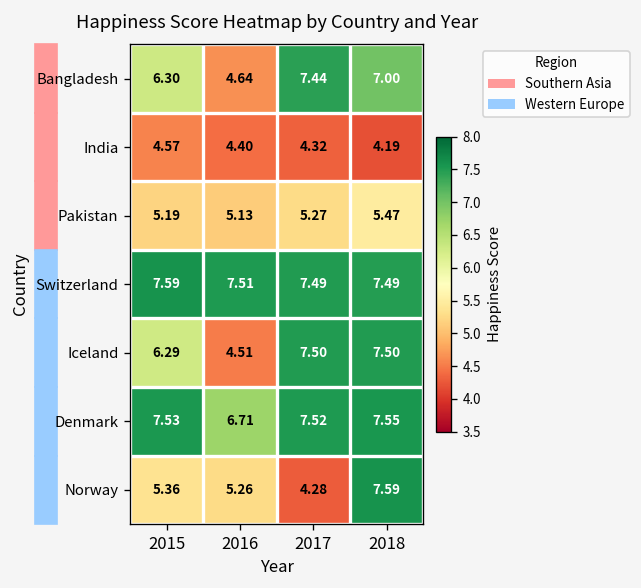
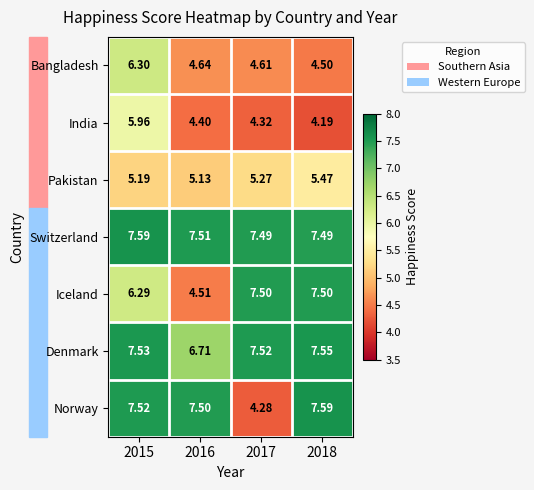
  {
    "Bangladesh": {
      "2015": 6.30,
      "2016": 4.64,
-     "2017": 7.44,
-     "2018": 7.00
+     "2017": 4.61,
+     "2018": 4.50
    },
    "India": {
-     "2015": 4.57,
+     "2015": 5.96,
      "2016": 4.40,
      "2017": 4.32,
      "2018": 4.19
    },
    "Pakistan": {
      "2015": 5.19,
      "2016": 5.13,
      "2017": 5.27,
      "2018": 5.47
    },
    "Switzerland": {
      "2015": 7.59,
      "2016": 7.51,
      "2017": 7.49,
      "2018": 7.49
    },
    "Iceland": {
      "2015": 6.29,
      "2016": 4.51,
      "2017": 7.50,
      "2018": 7.50
    },
    "Denmark": {
      "2015": 7.53,
      "2016": 6.71,
      "2017": 7.52,
      "2018": 7.55
    },
    "Norway": {
-     "2015": 5.36,
-     "2016": 5.26,
+     "2015": 7.52,
+     "2016": 7.50,
      "2017": 4.28,
      "2018": 7.59
    }
  }
